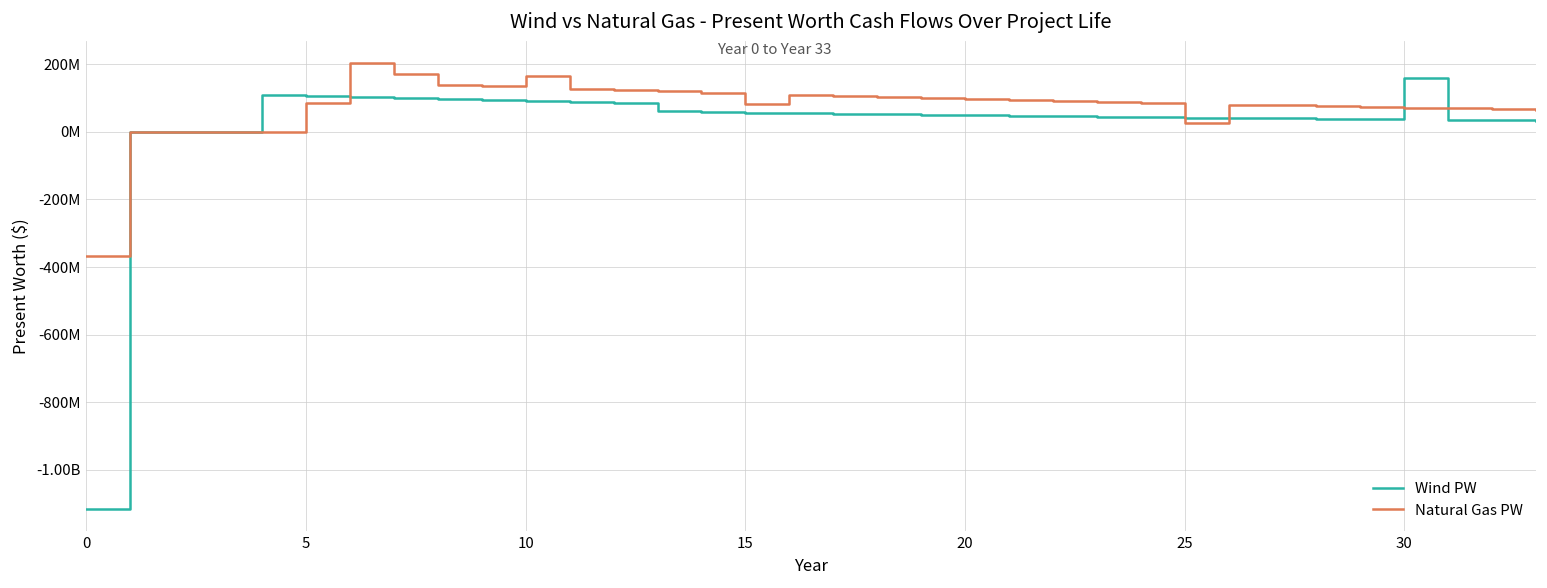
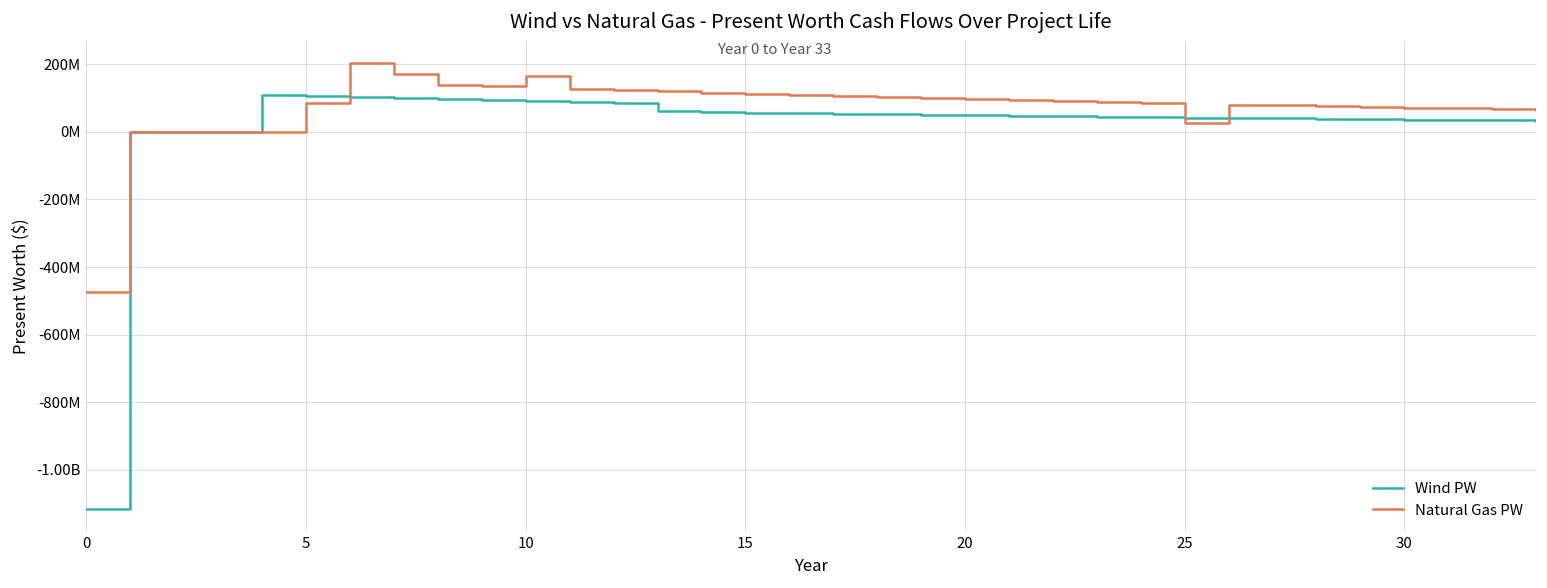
  {
    "Wind PW": {
      "0": -1120000000,
      "5": 110000000,
      "10": 90000000,
      "15": 60000000,
      "20": 50000000,
      "25": 40000000,
-     "30": 160000000
+     "30": 40000000
    },
    "Natural Gas PW": {
-     "0": -370000000,
+     "0": -470000000,
      "5": 80000000,
      "10": 170000000,
-     "15": 80000000,
+     "15": 110000000,
      "20": 100000000,
      "25": 30000000,
      "30": 70000000
    }
  }
